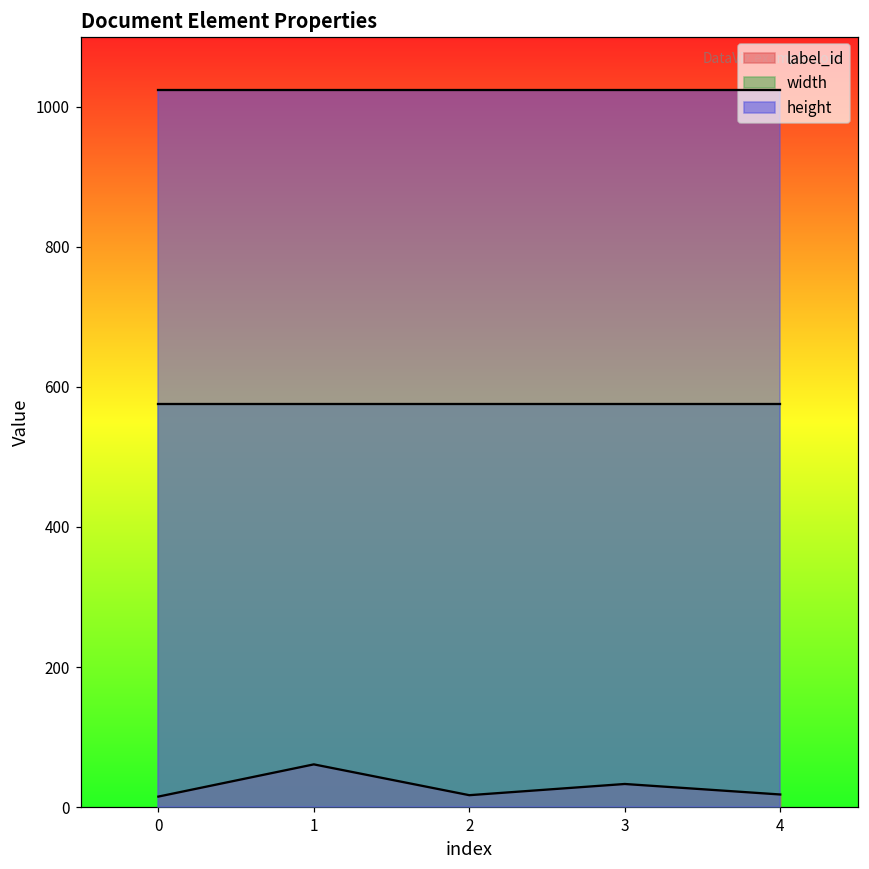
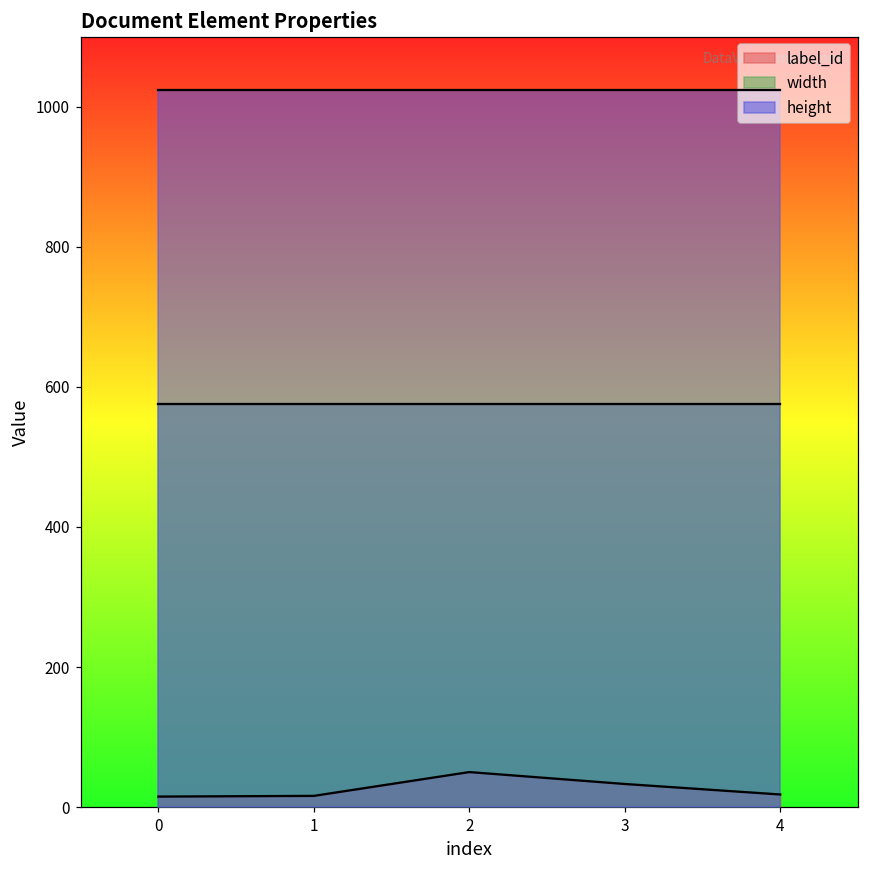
  {
    "label_id": {
      "0": 20,
-     "1": 60,
-     "2": 20,
+     "1": 20,
+     "2": 50,
      "3": 30,
      "4": 20
    },
    "width": {
      "0": 580,
      "1": 580,
      "2": 580,
      "3": 580,
      "4": 580
    },
    "height": {
      "0": 1020,
      "1": 1020,
      "2": 1020,
      "3": 1020
    }
  }
